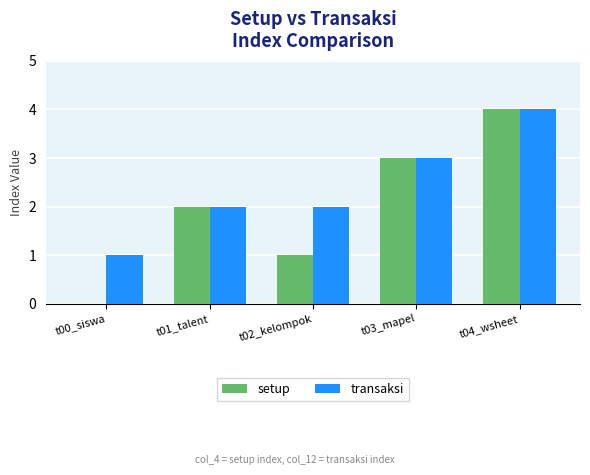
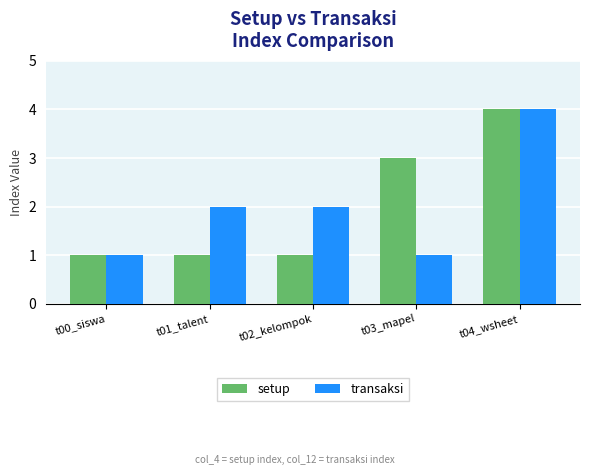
  {
    "setup": {
-     "t00_siswa": 0,
-     "t01_talent": 2,
+     "t00_siswa": 1,
+     "t01_talent": 1,
      "t02_kelompok": 1,
      "t03_mapel": 3,
      "t04_wsheet": 4
    },
    "transaksi": {
      "t00_siswa": 1,
      "t01_talent": 2,
      "t02_kelompok": 2,
-     "t03_mapel": 3,
+     "t03_mapel": 1,
      "t04_wsheet": 4
    }
  }
